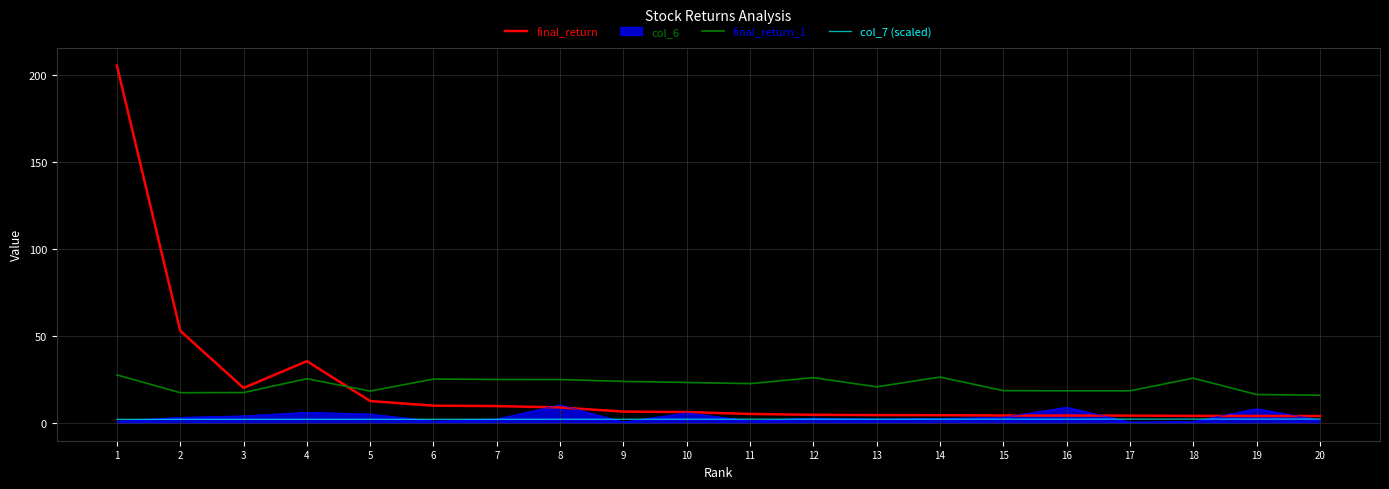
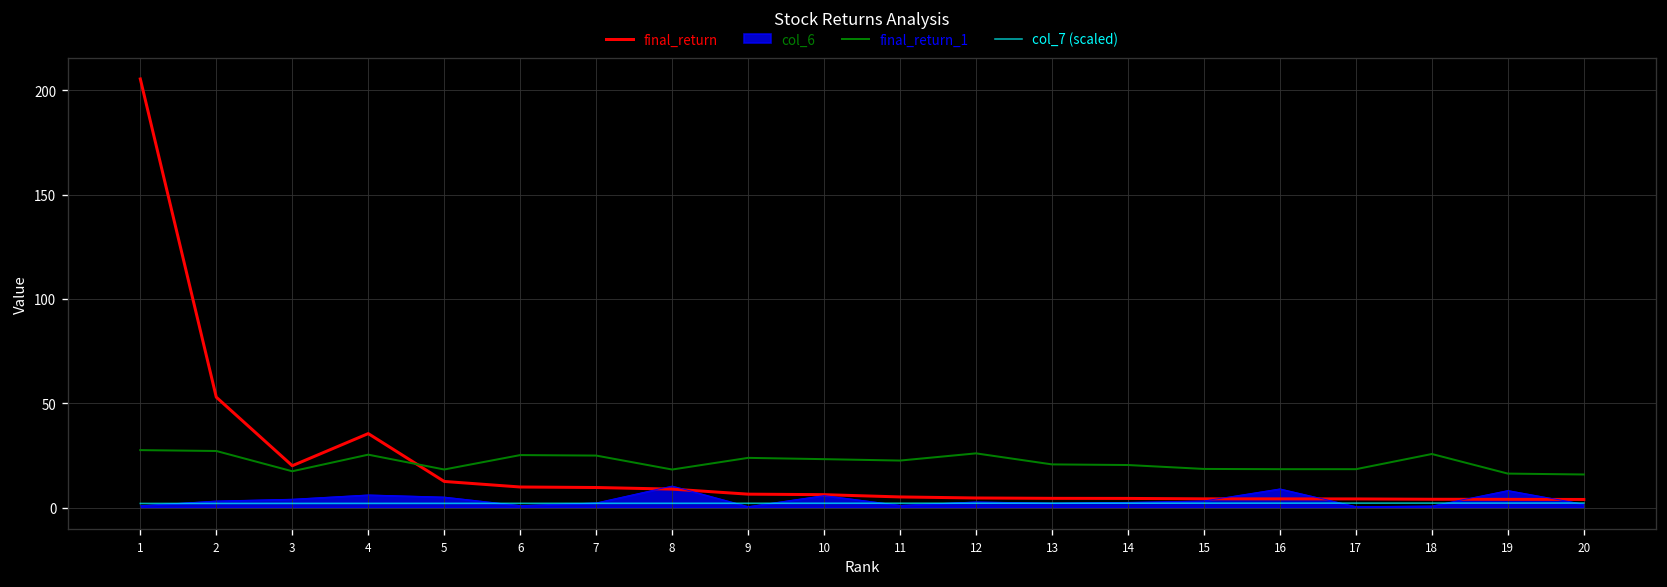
  {
    "final_return": {
      "1": 205,
      "2": 53,
      "3": 20,
      "4": 35,
      "5": 13,
      "6": 10,
      "7": 10,
      "9": 6,
      "11": 5,
      "12": 5,
      "13": 4,
      "14": 4,
      "16": 4,
      "17": 4,
      "18": 4,
      "19": 4,
      "20": 4
    },
    "col_6": {
      "3": 4,
      "4": 6,
      "5": 5,
      "9": 1,
      "16": 9,
      "17": 0,
      "19": 8
    },
    "final_return_1": {
      "1": 28,
-     "2": 17,
+     "2": 27,
      "3": 17,
      "4": 25,
      "5": 18,
      "6": 25,
      "7": 25,
-     "8": 25,
+     "8": 18,
      "9": 24,
      "10": 23,
      "11": 23,
      "12": 26,
      "13": 21,
-     "14": 26,
+     "14": 20,
      "15": 19,
      "16": 18,
      "17": 18,
      "18": 26,
      "19": 16,
      "20": 16
    },
    "col_7 (scaled)": {
      "3": 2,
      "4": 2,
      "5": 2,
      "8": 2,
      "9": 2,
      "10": 2,
      "16": 2,
      "17": 2,
      "19": 2
    }
  }
